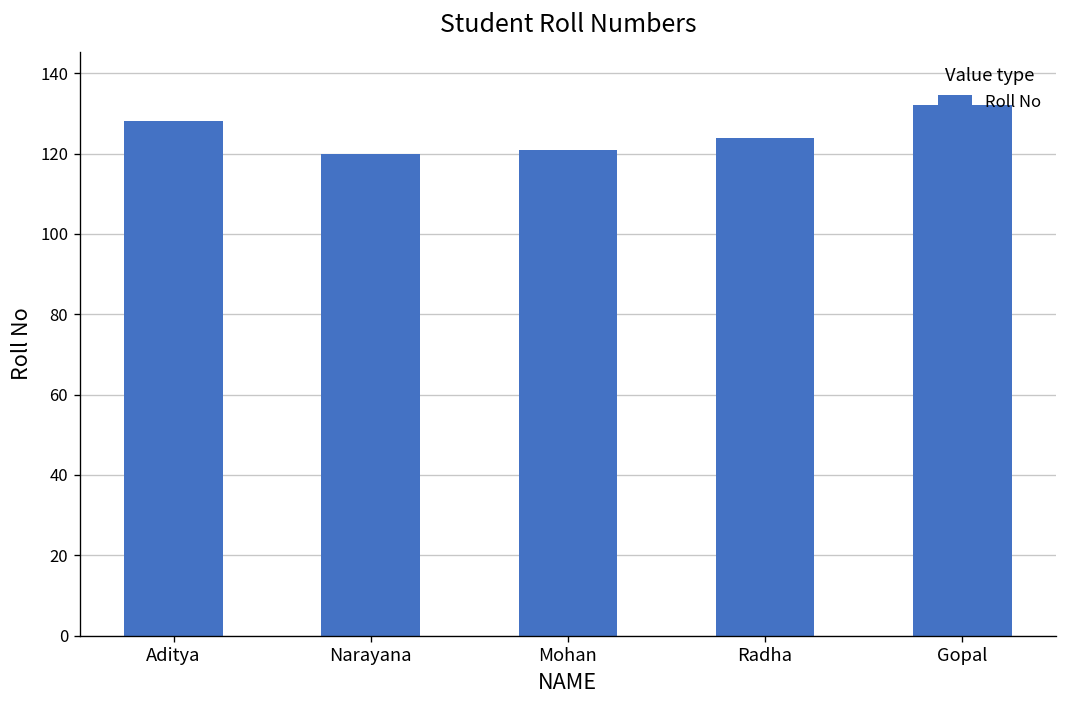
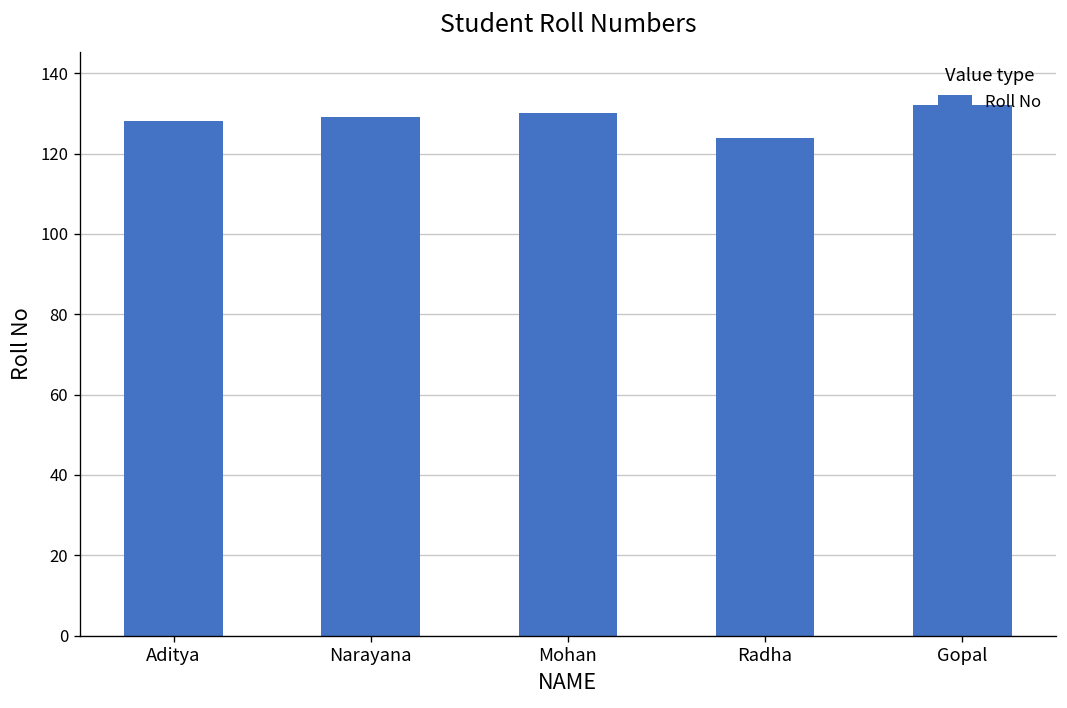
  {
    "Aditya": 128,
-   "Narayana": 120,
-   "Mohan": 121,
+   "Narayana": 129,
+   "Mohan": 130,
    "Radha": 124,
    "Gopal": 132
  }
